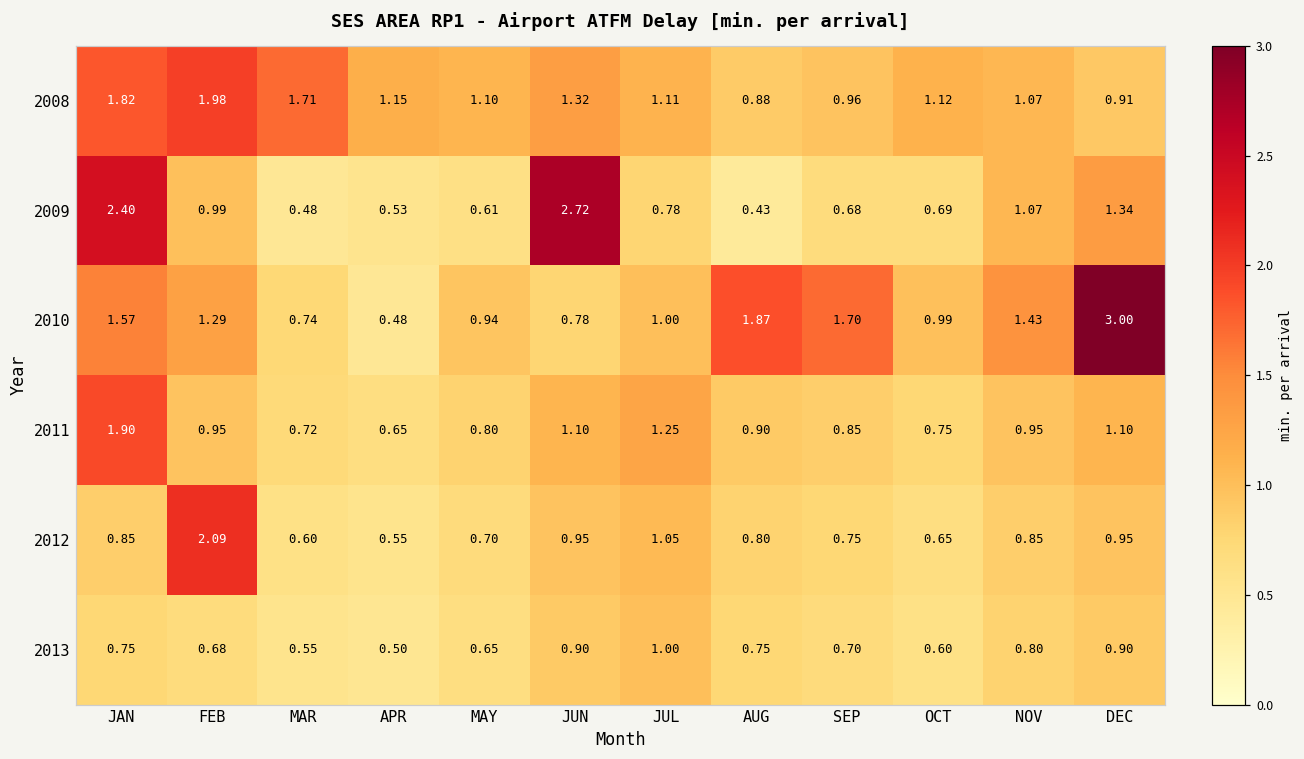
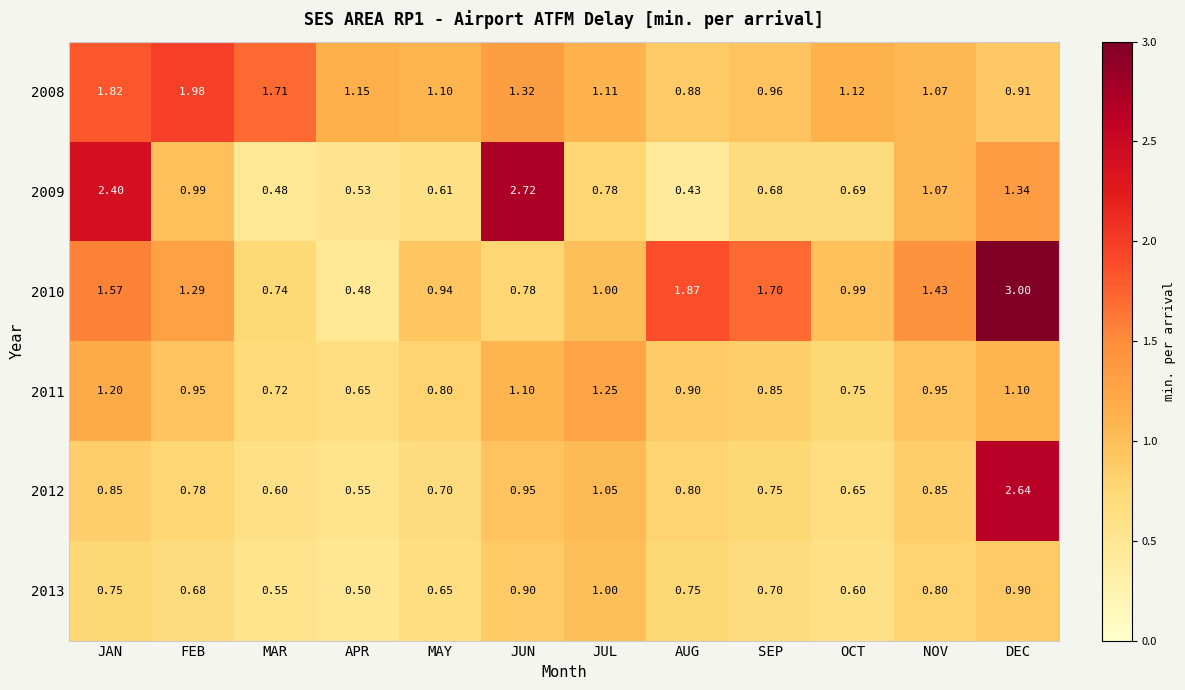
  {
    "2008": {
      "JAN": 1.82,
      "FEB": 1.98,
      "MAR": 1.71,
      "APR": 1.15,
      "MAY": 1.10,
      "JUN": 1.32,
      "JUL": 1.11,
      "AUG": 0.88,
      "SEP": 0.96,
      "OCT": 1.12,
      "NOV": 1.07,
      "DEC": 0.91
    },
    "2009": {
      "JAN": 2.40,
      "FEB": 0.99,
      "MAR": 0.48,
      "APR": 0.53,
      "MAY": 0.61,
      "JUN": 2.72,
      "JUL": 0.78,
      "AUG": 0.43,
      "SEP": 0.68,
      "OCT": 0.69,
      "NOV": 1.07,
      "DEC": 1.34
    },
    "2010": {
      "JAN": 1.57,
      "FEB": 1.29,
      "MAR": 0.74,
      "APR": 0.48,
      "MAY": 0.94,
      "JUN": 0.78,
      "JUL": 1.00,
      "AUG": 1.87,
      "SEP": 1.70,
      "OCT": 0.99,
      "NOV": 1.43,
      "DEC": 3.00
    },
    "2011": {
-     "JAN": 1.90,
+     "JAN": 1.20,
      "FEB": 0.95,
      "MAR": 0.72,
      "APR": 0.65,
      "MAY": 0.80,
      "JUN": 1.10,
      "JUL": 1.25,
      "AUG": 0.90,
      "SEP": 0.85,
      "OCT": 0.75,
      "NOV": 0.95,
      "DEC": 1.10
    },
    "2012": {
      "JAN": 0.85,
-     "FEB": 2.09,
+     "FEB": 0.78,
      "MAR": 0.60,
      "APR": 0.55,
      "MAY": 0.70,
      "JUN": 0.95,
      "JUL": 1.05,
      "AUG": 0.80,
      "SEP": 0.75,
      "OCT": 0.65,
      "NOV": 0.85,
-     "DEC": 0.95
+     "DEC": 2.64
    },
    "2013": {
      "JAN": 0.75,
      "FEB": 0.68,
      "MAR": 0.55,
      "APR": 0.50,
      "MAY": 0.65,
      "JUN": 0.90,
      "JUL": 1.00,
      "AUG": 0.75,
      "SEP": 0.70,
      "OCT": 0.60,
      "NOV": 0.80,
      "DEC": 0.90
    }
  }
